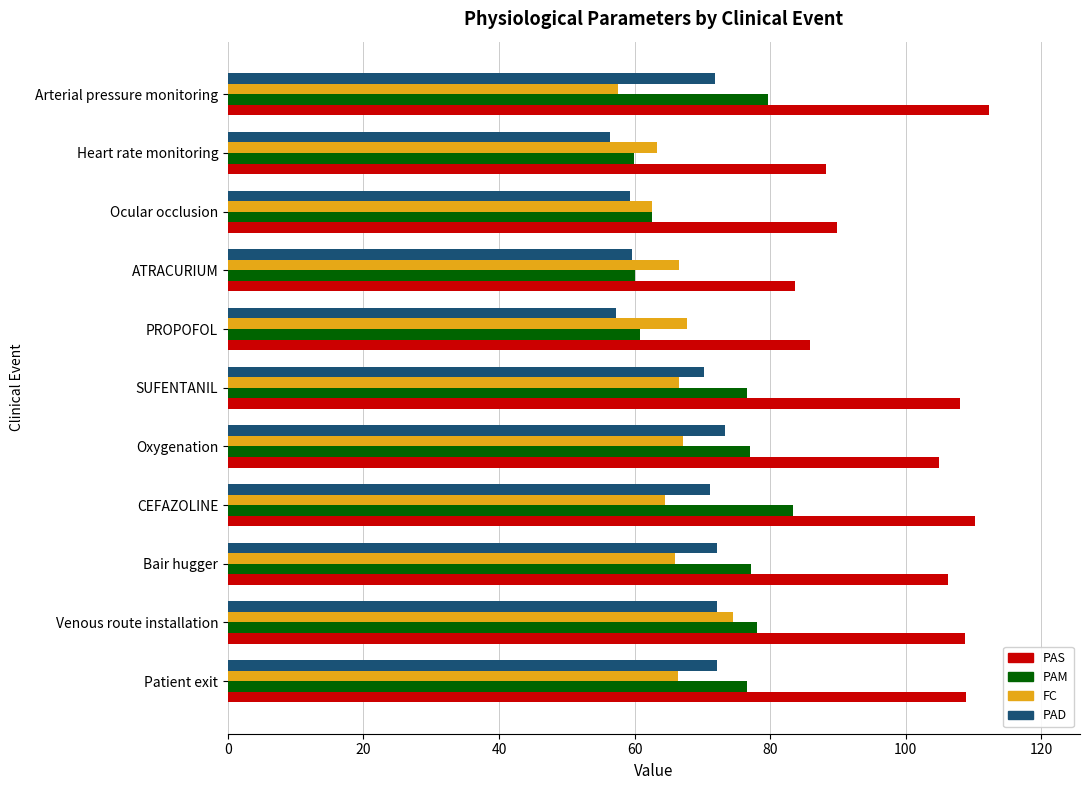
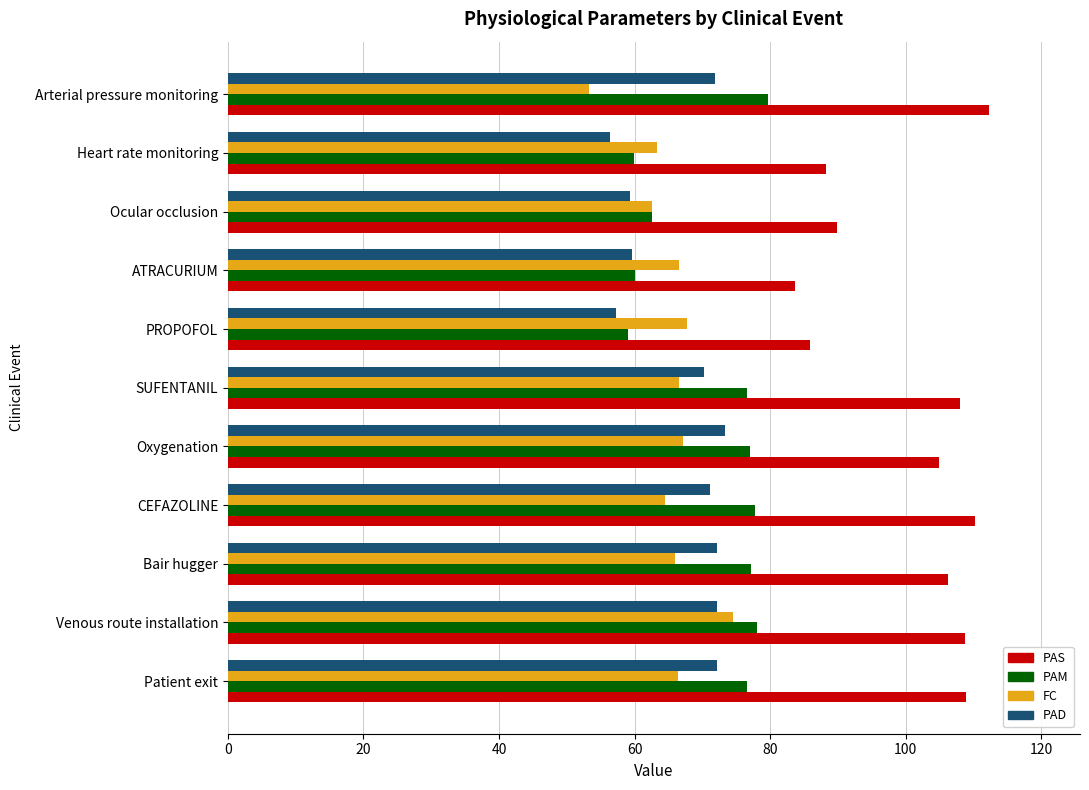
  {
    "PAS": {
      "Arterial pressure monitoring": 112,
      "Heart rate monitoring": 88,
      "Ocular occlusion": 90,
      "ATRACURIUM": 84,
      "PROPOFOL": 86,
      "SUFENTANIL": 108,
      "Oxygenation": 105,
      "CEFAZOLINE": 110,
      "Bair hugger": 106,
      "Venous route installation": 109,
      "Patient exit": 109
    },
    "PAM": {
      "Arterial pressure monitoring": 80,
      "Heart rate monitoring": 60,
      "Ocular occlusion": 63,
      "ATRACURIUM": 60,
-     "PROPOFOL": 61,
+     "PROPOFOL": 59,
      "SUFENTANIL": 77,
      "Oxygenation": 77,
-     "CEFAZOLINE": 83,
+     "CEFAZOLINE": 78,
      "Bair hugger": 77,
      "Venous route installation": 78,
      "Patient exit": 77
    },
    "FC": {
-     "Arterial pressure monitoring": 58,
+     "Arterial pressure monitoring": 53,
      "Heart rate monitoring": 63,
      "Ocular occlusion": 63,
      "ATRACURIUM": 67,
      "PROPOFOL": 68,
      "SUFENTANIL": 67,
      "Oxygenation": 67,
      "CEFAZOLINE": 65,
      "Bair hugger": 66,
      "Venous route installation": 75,
      "Patient exit": 66
    },
    "PAD": {
      "Arterial pressure monitoring": 72,
      "Heart rate monitoring": 56,
      "Ocular occlusion": 59,
      "ATRACURIUM": 60,
      "PROPOFOL": 57,
      "SUFENTANIL": 70,
      "Oxygenation": 73,
      "CEFAZOLINE": 71,
      "Bair hugger": 72,
      "Venous route installation": 72,
      "Patient exit": 72
    }
  }
